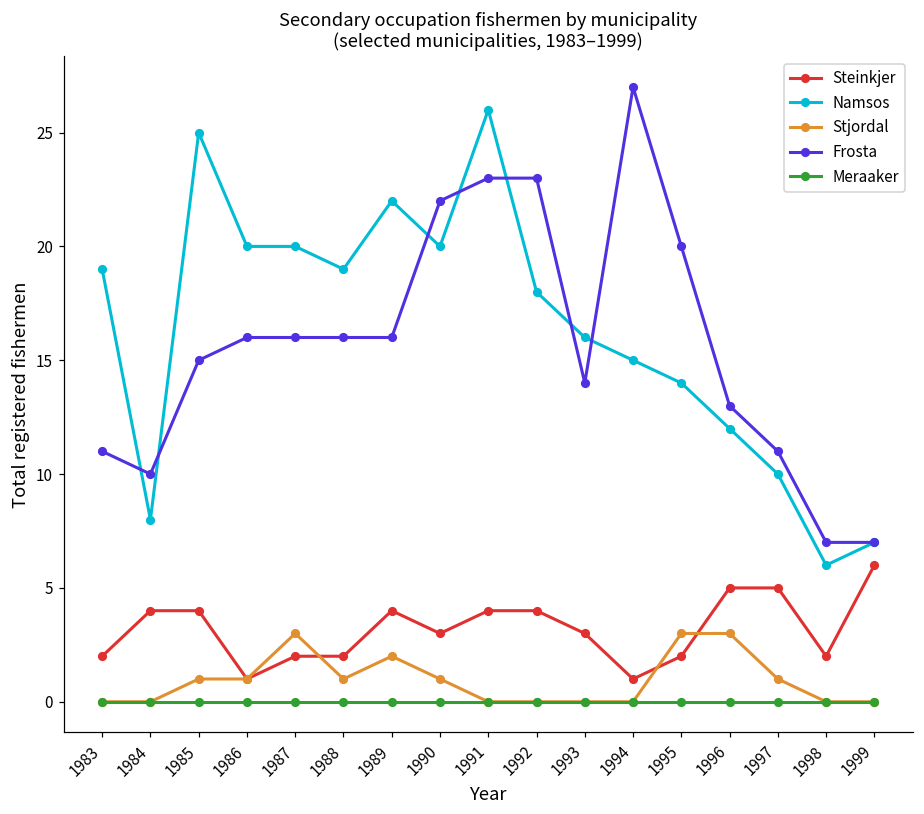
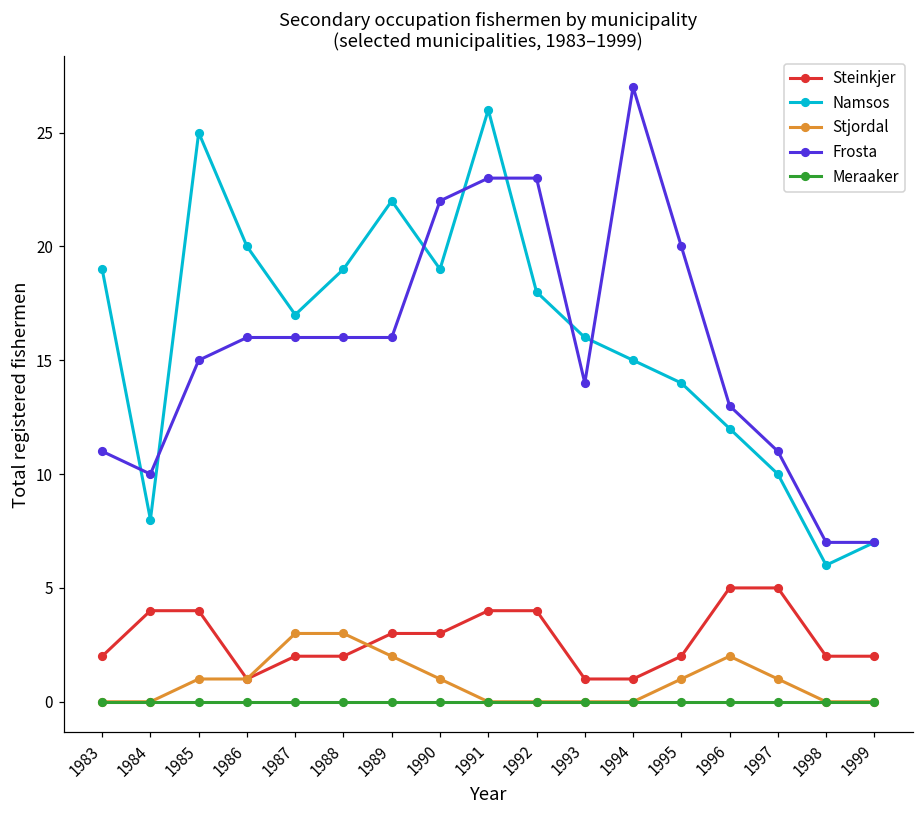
  {
    "Steinkjer": {
      "1983": 2,
      "1984": 4,
      "1985": 4,
      "1987": 2,
      "1988": 2,
-     "1989": 4,
+     "1989": 3,
      "1990": 3,
      "1991": 4,
      "1992": 4,
-     "1993": 3,
+     "1993": 1,
      "1994": 1,
      "1995": 2,
      "1996": 5,
      "1997": 5,
      "1998": 2,
-     "1999": 6
+     "1999": 2
    },
    "Namsos": {
      "1983": 19,
      "1984": 8,
      "1985": 25,
      "1986": 20,
-     "1987": 20,
+     "1987": 17,
      "1988": 19,
      "1989": 22,
-     "1990": 20,
+     "1990": 19,
      "1991": 26,
      "1992": 18,
      "1993": 16,
      "1994": 15,
      "1995": 14,
      "1996": 12,
      "1997": 10,
      "1998": 6
    },
    "Stjordal": {
      "1985": 1,
      "1987": 3,
-     "1988": 1,
+     "1988": 3,
      "1989": 2,
      "1990": 1,
-     "1995": 3,
-     "1996": 3,
+     "1995": 1,
+     "1996": 2,
      "1997": 1
    },
    "Frosta": {
      "1983": 11,
      "1984": 10,
      "1985": 15,
      "1986": 16,
      "1987": 16,
      "1988": 16,
      "1989": 16,
      "1990": 22,
      "1991": 23,
      "1992": 23,
      "1993": 14,
      "1994": 27,
      "1995": 20,
      "1996": 13,
      "1997": 11,
      "1998": 7
    },
    "Meraaker": {
      "1985": 0,
      "1986": 0,
      "1987": 0,
      "1988": 0,
      "1989": 0,
      "1990": 0,
      "1995": 0,
      "1996": 0,
      "1997": 0
    }
  }
